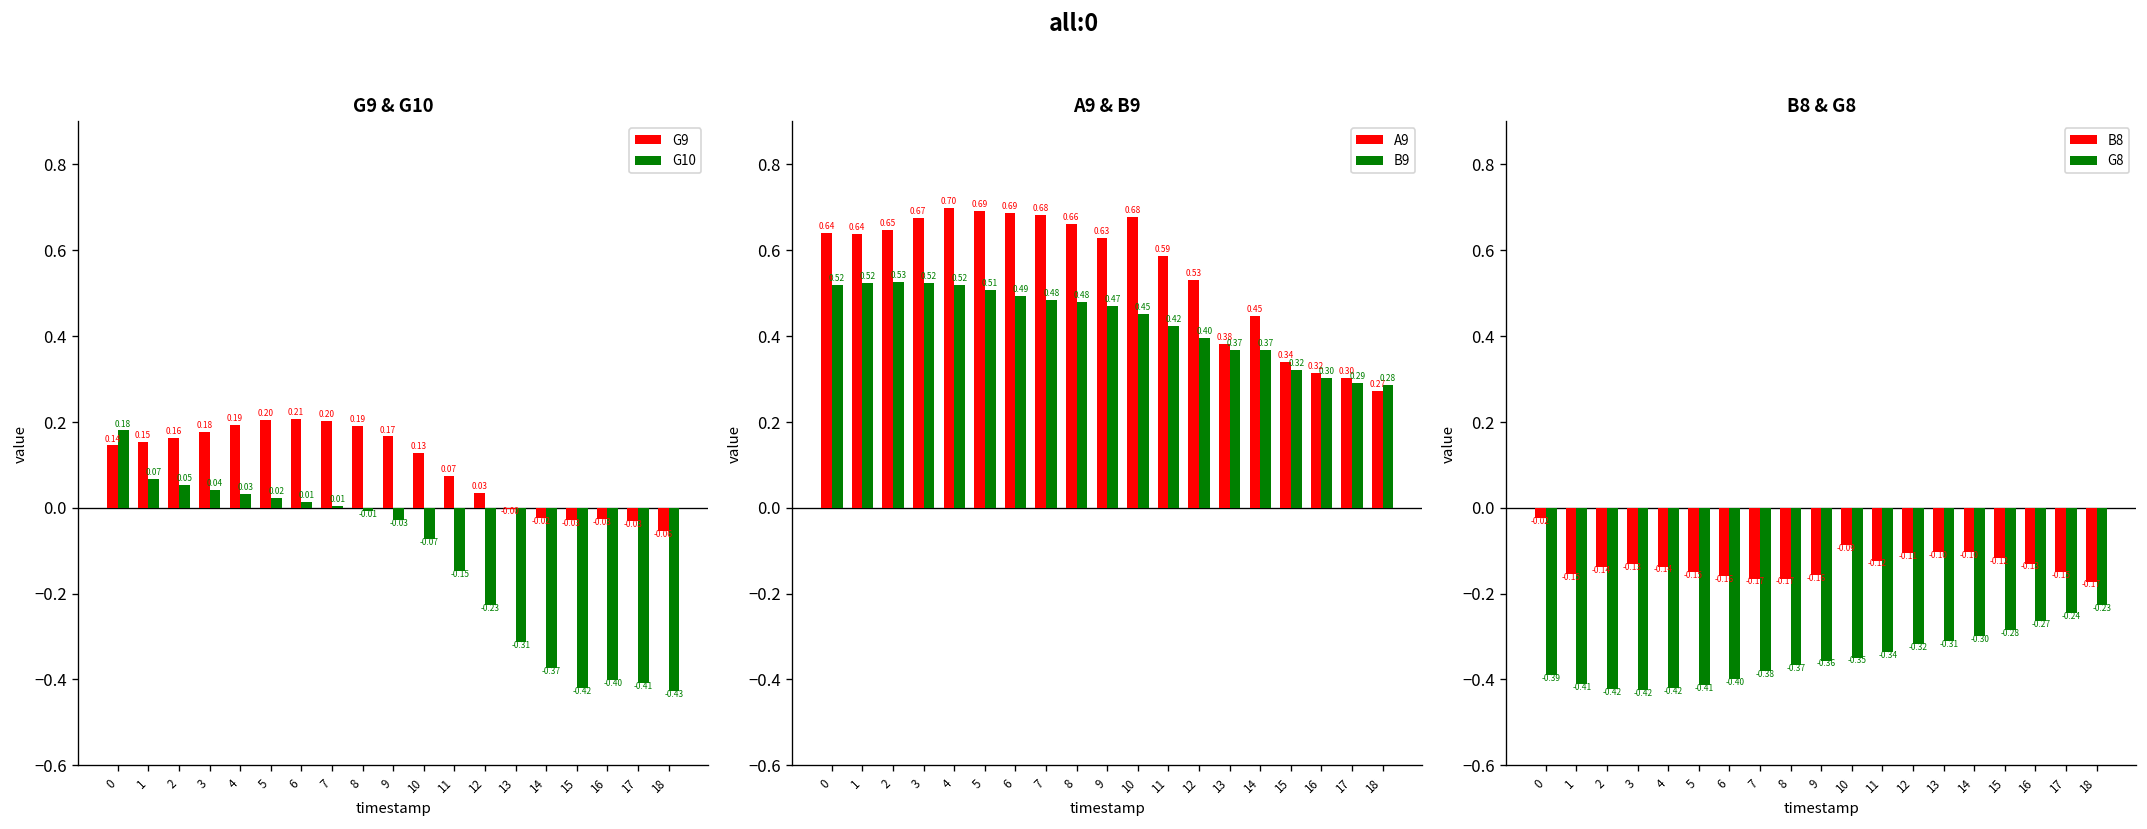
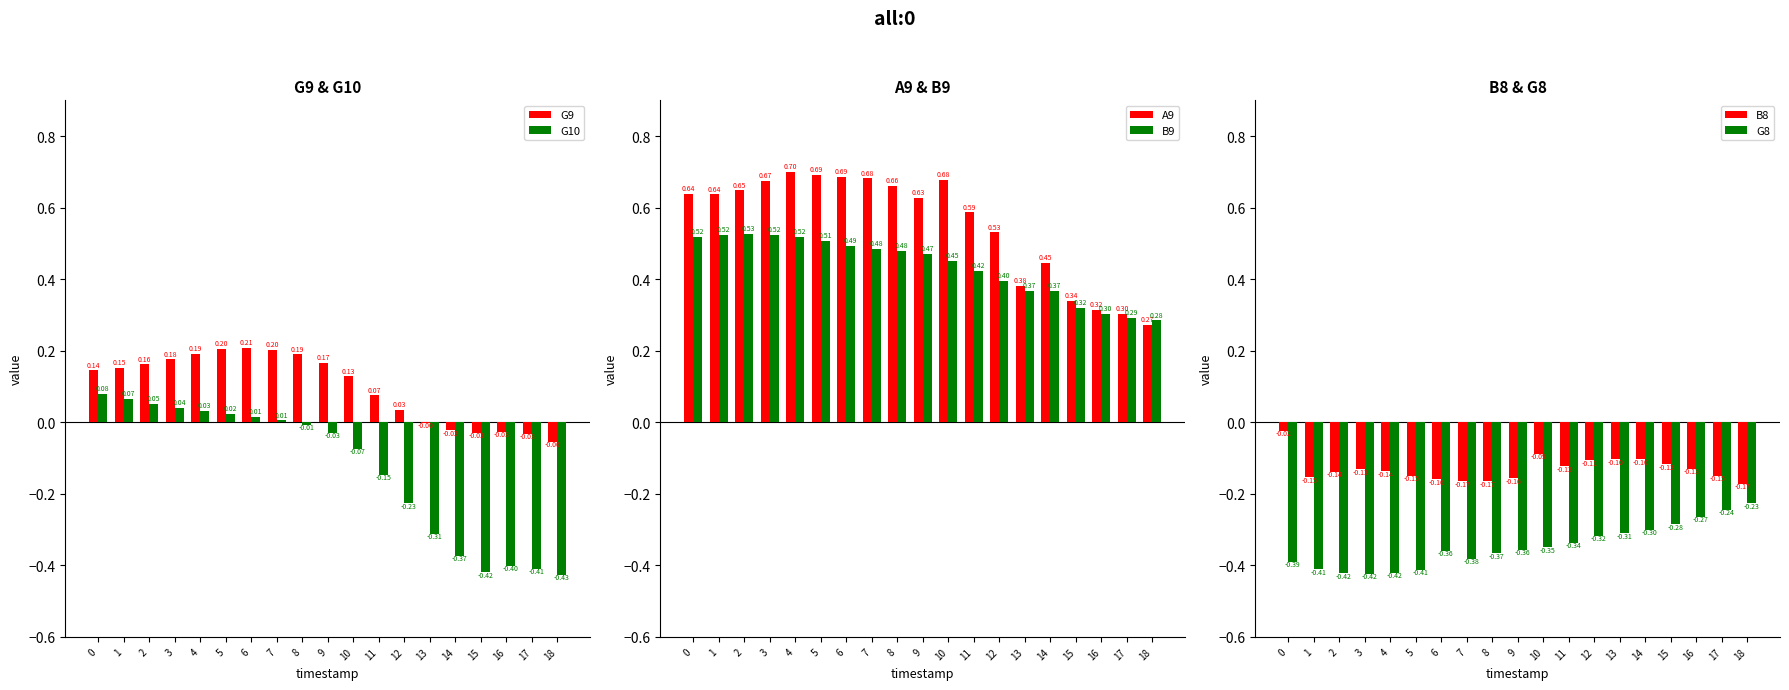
  {
    "G9 & G10": {
      "G9": {
        "0": 0.14,
        "1": 0.15,
        "2": 0.16,
        "3": 0.18,
        "4": 0.19,
        "5": 0.20,
        "6": 0.21,
        "7": 0.20,
        "8": 0.19,
        "9": 0.17,
        "10": 0.13,
        "11": 0.07,
        "12": 0.03,
        "13": -0.00,
        "14": -0.02,
        "15": -0.03,
        "16": -0.03,
        "17": -0.03,
        "18": -0.06
      },
      "G10": {
-       "0": 0.18,
+       "0": 0.08,
        "1": 0.07,
        "2": 0.05,
        "3": 0.04,
        "4": 0.03,
        "5": 0.02,
        "6": 0.01,
        "7": 0.01,
        "8": -0.01,
        "9": -0.03,
        "10": -0.07,
        "11": -0.15,
        "12": -0.23,
        "13": -0.31,
        "14": -0.37,
        "15": -0.42,
        "16": -0.40,
        "17": -0.41,
        "18": -0.43
      }
    },
    "A9 & B9": {
      "A9": {
        "0": 0.64,
        "1": 0.64,
        "2": 0.65,
        "3": 0.67,
        "4": 0.70,
        "5": 0.69,
        "6": 0.69,
        "7": 0.68,
        "8": 0.66,
        "9": 0.63,
        "10": 0.68,
        "11": 0.59,
        "12": 0.53,
        "13": 0.38,
        "14": 0.45,
        "15": 0.34,
        "18": 0.27
      },
      "B9": {
        "0": 0.52,
        "1": 0.52,
        "2": 0.53,
        "3": 0.52,
        "4": 0.52,
        "5": 0.51,
        "6": 0.49,
        "7": 0.48,
        "8": 0.48,
        "9": 0.47,
        "10": 0.45,
        "11": 0.42,
        "12": 0.40,
        "13": 0.37,
        "14": 0.37,
        "15": 0.32,
        "18": 0.28
      }
    },
    "B8 & G8": {
      "B8": {
        "0": -0.02,
        "1": -0.15,
        "2": -0.14,
        "3": -0.13,
        "4": -0.14,
        "5": -0.15,
        "6": -0.16,
        "7": -0.17,
        "8": -0.17,
        "9": -0.16,
        "10": -0.09,
        "11": -0.12,
        "12": -0.11,
        "13": -0.10,
        "14": -0.10,
        "15": -0.12,
        "16": -0.13,
        "17": -0.15,
        "18": -0.17
      },
      "G8": {
        "0": -0.39,
        "1": -0.41,
        "2": -0.42,
        "3": -0.42,
        "4": -0.42,
        "5": -0.41,
-       "6": -0.40,
+       "6": -0.36,
        "7": -0.38,
        "8": -0.37,
        "9": -0.36,
        "10": -0.35,
        "11": -0.34,
        "12": -0.32,
        "13": -0.31,
        "14": -0.30,
        "15": -0.28,
        "16": -0.27,
        "17": -0.24,
        "18": -0.23
      }
    }
  }
